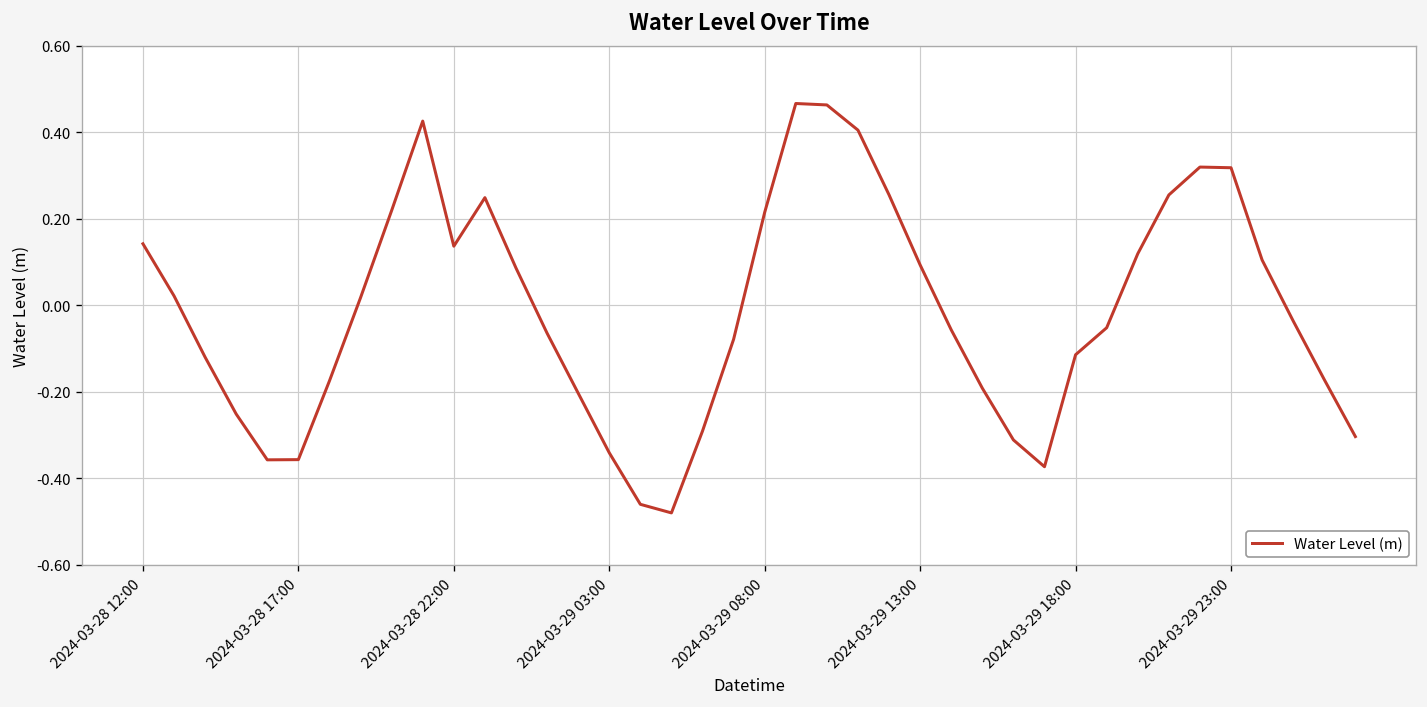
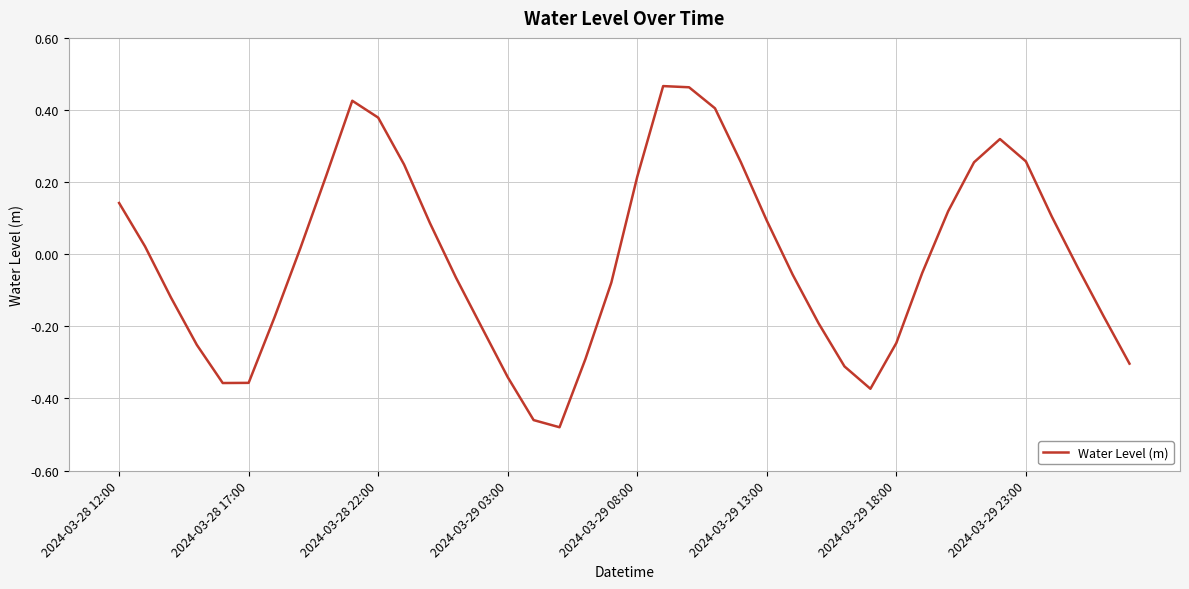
  {
    "2024-03-28 12:00": 0.14,
    "2024-03-28 17:00": -0.36,
-   "2024-03-28 22:00": 0.14,
+   "2024-03-28 22:00": 0.38,
    "2024-03-29 03:00": -0.34,
    "2024-03-29 08:00": 0.21,
    "2024-03-29 13:00": 0.09,
-   "2024-03-29 18:00": -0.11,
-   "2024-03-29 23:00": 0.32
+   "2024-03-29 18:00": -0.25,
+   "2024-03-29 23:00": 0.26
  }
